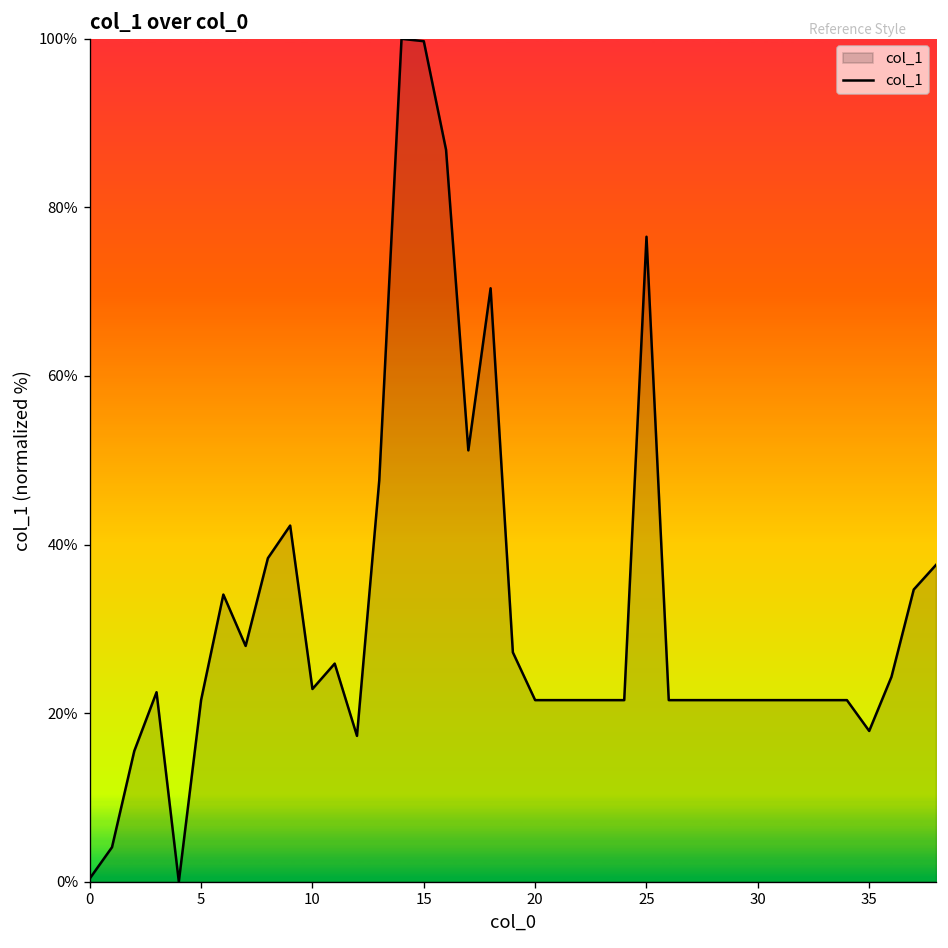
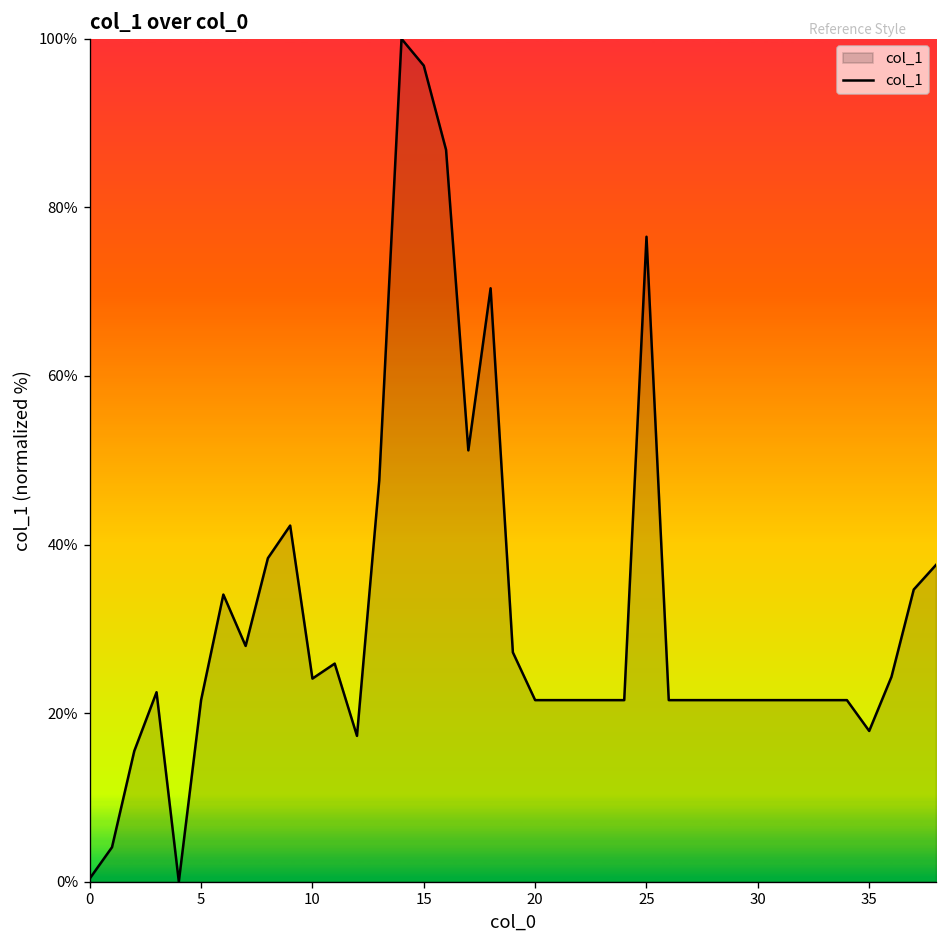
  {
    "0": "0%",
    "5": "22%",
-   "10": "23%",
-   "15": "100%",
+   "10": "24%",
+   "15": "97%",
    "20": "22%",
    "25": "77%",
    "30": "22%",
    "35": "18%"
  }
